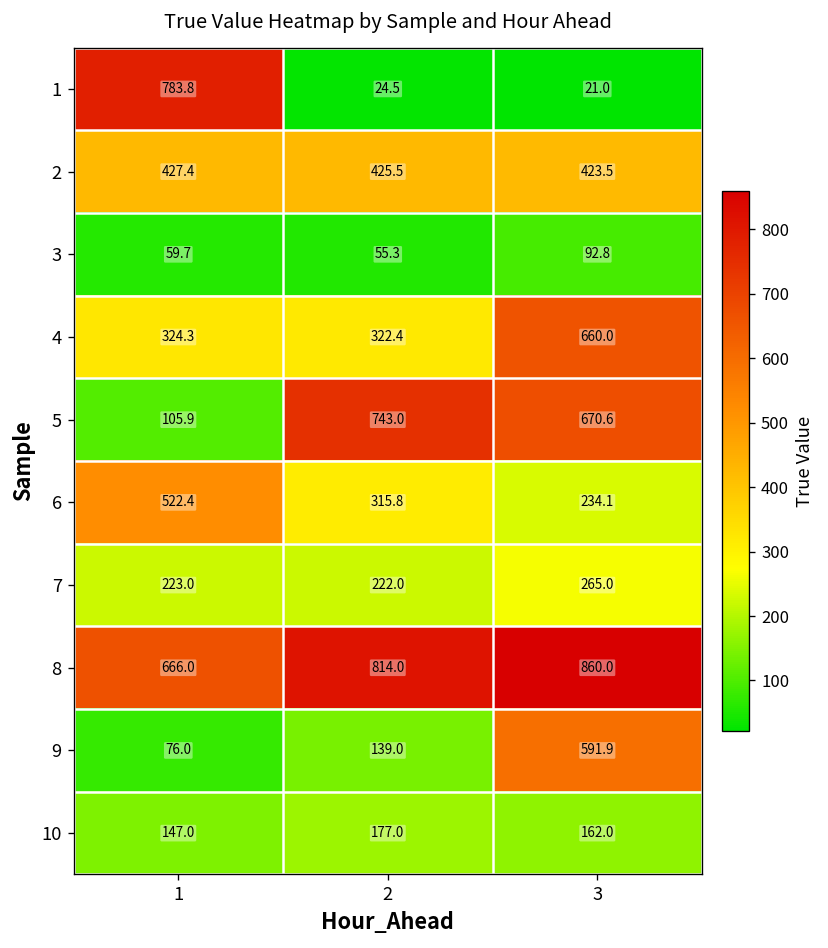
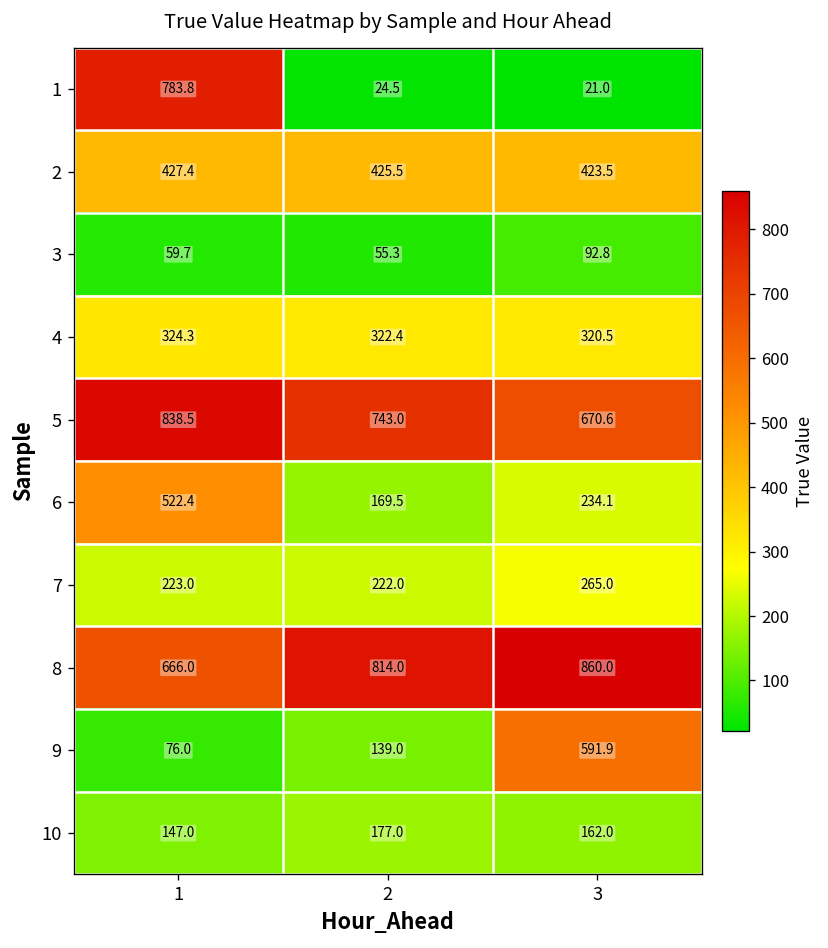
  {
    "4": {
-     "3": 660.0
+     "3": 320.5
    },
    "5": {
-     "1": 105.9
+     "1": 838.5
    },
    "6": {
-     "2": 315.8
+     "2": 169.5
    }
  }
